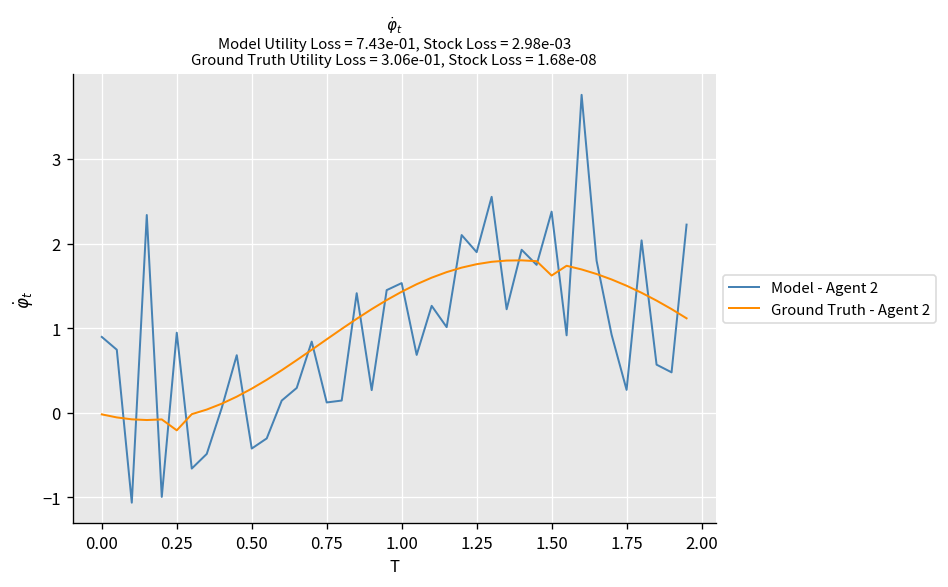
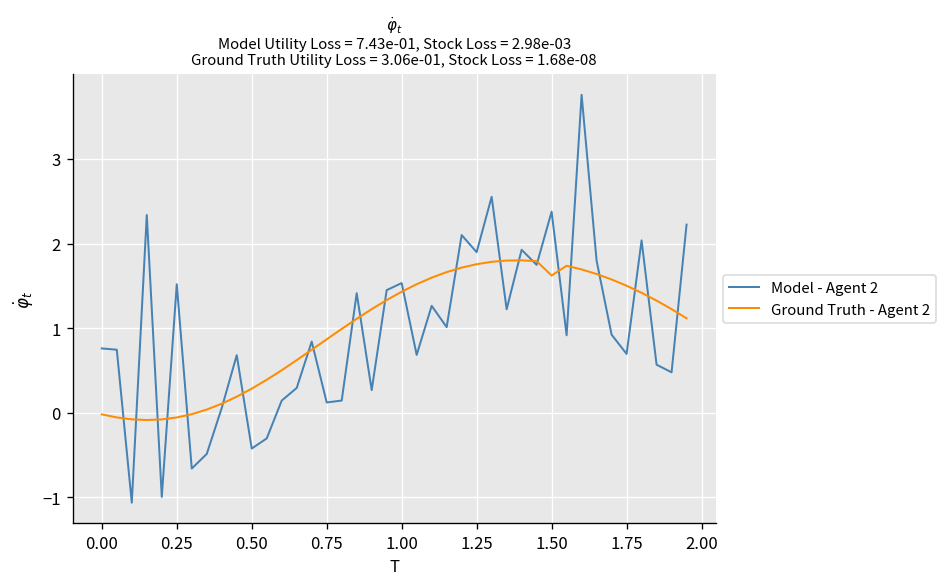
  {
    "Model - Agent 2": {
-     "0.00": 0.9,
-     "0.25": 0.9,
+     "0.00": 0.8,
+     "0.25": 1.5,
      "0.50": -0.4,
      "0.75": 0.1,
      "1.00": 1.5,
      "1.25": 1.9,
      "1.50": 2.4,
-     "1.75": 0.3
+     "1.75": 0.7
    },
    "Ground Truth - Agent 2": {
      "0.00": 0.0,
-     "0.25": -0.2,
+     "0.25": -0.1,
      "0.50": 0.3,
      "0.75": 0.9,
      "1.00": 1.4,
      "1.25": 1.8,
      "1.50": 1.6,
      "1.75": 1.5
    }
  }
